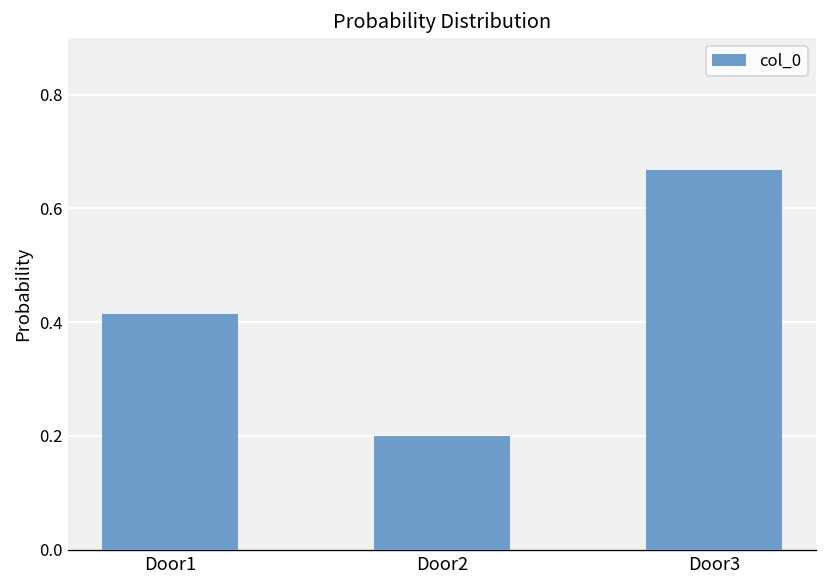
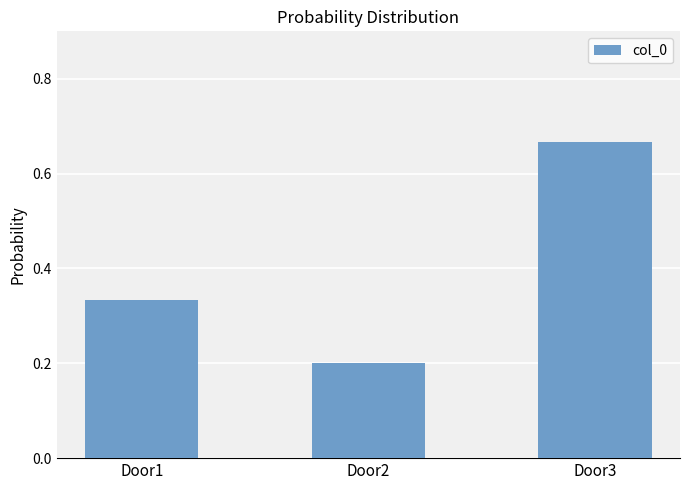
  {
-   "Door1": 0.41,
+   "Door1": 0.33,
    "Door2": 0.20,
    "Door3": 0.67
  }
